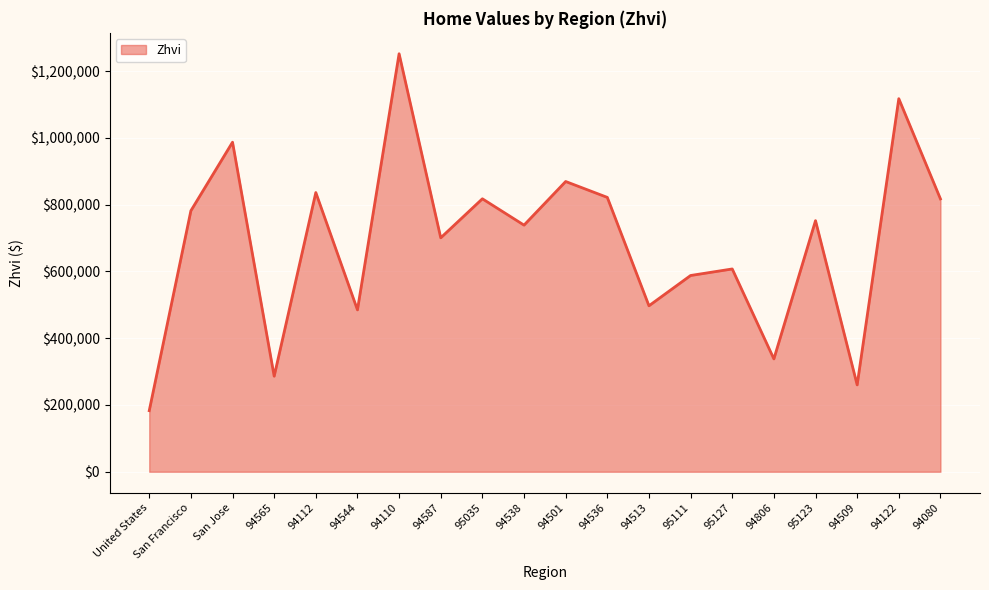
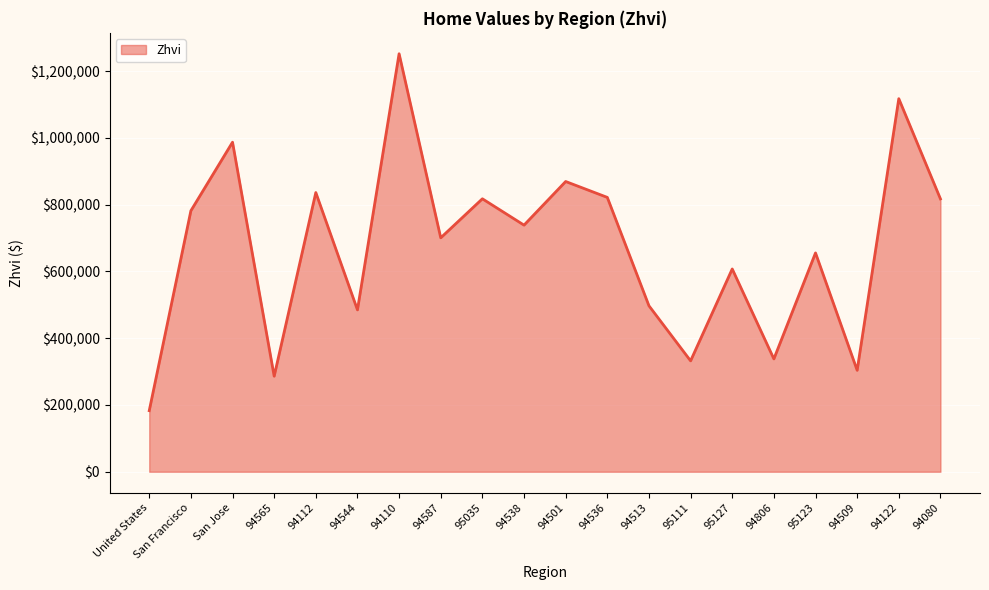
  {
    "United States": "$180,000",
    "San Francisco": "$780,000",
    "San Jose": "$990,000",
    "94565": "$290,000",
    "94112": "$840,000",
    "94544": "$480,000",
    "94110": "$1,250,000",
    "94587": "$700,000",
    "95035": "$820,000",
    "94538": "$740,000",
    "94501": "$870,000",
    "94536": "$820,000",
    "94513": "$500,000",
-   "95111": "$590,000",
+   "95111": "$330,000",
    "95127": "$610,000",
    "94806": "$340,000",
-   "95123": "$750,000",
-   "94509": "$260,000",
+   "95123": "$660,000",
+   "94509": "$300,000",
    "94122": "$1,120,000",
    "94080": "$820,000"
  }
